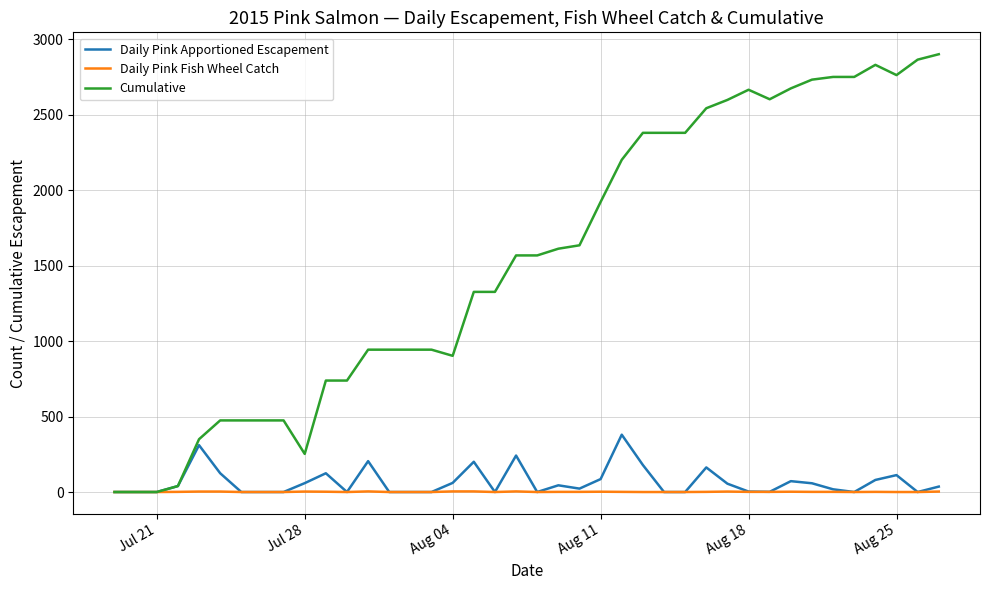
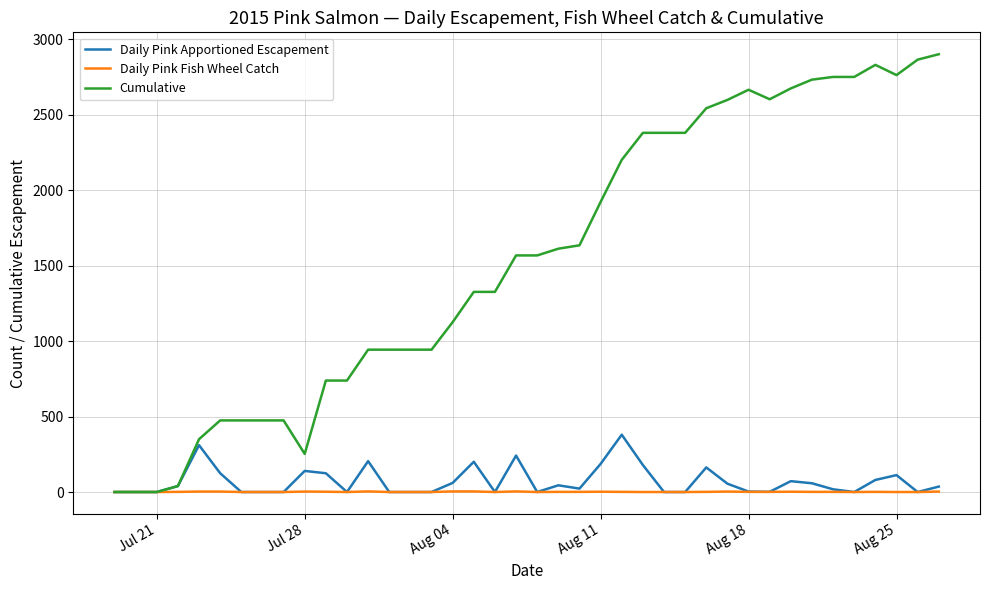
  {
    "Daily Pink Apportioned Escapement": {
-     "Jul 28": 60,
+     "Jul 28": 140,
      "Aug 04": 60,
-     "Aug 11": 90,
+     "Aug 11": 190,
      "Aug 25": 110
    },
    "Daily Pink Fish Wheel Catch": {
      "Jul 28": 0,
      "Aug 04": 0,
      "Aug 11": 0,
      "Aug 25": 0
    },
    "Cumulative": {
      "Jul 28": 250,
-     "Aug 04": 900,
+     "Aug 04": 1130,
      "Aug 11": 1920,
      "Aug 18": 2670,
      "Aug 25": 2760
    }
  }
